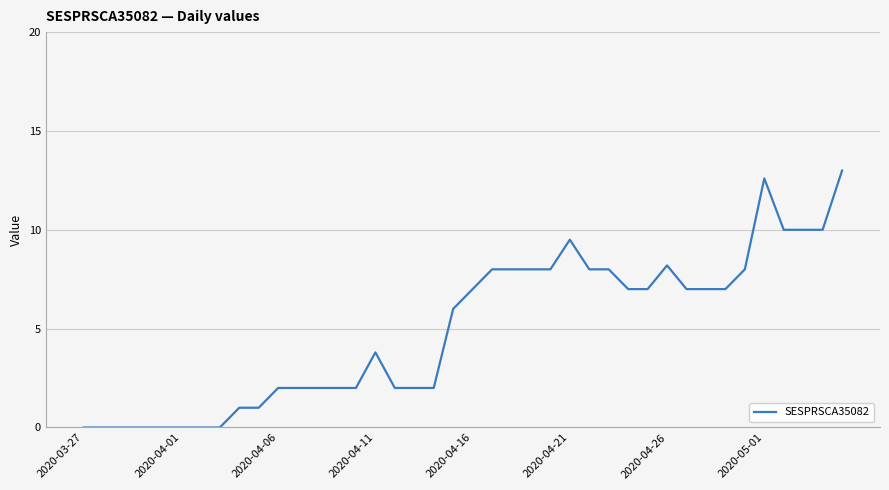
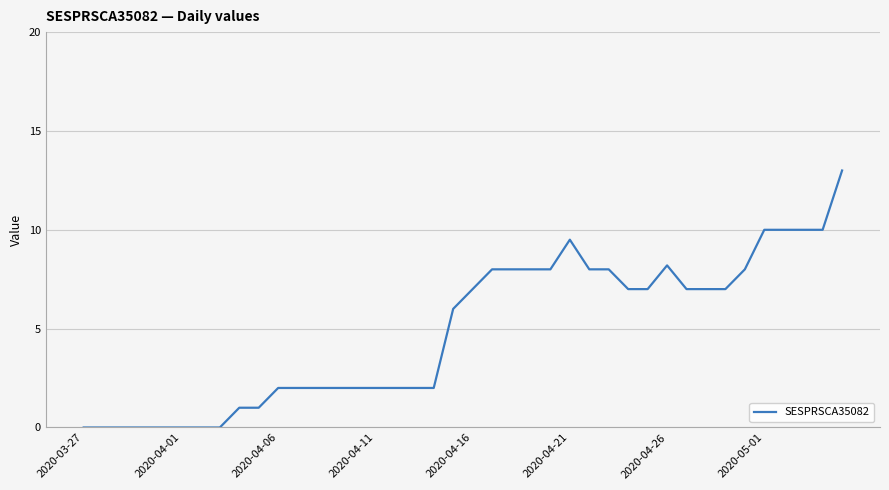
  {
    "2020-03-27": 0.0,
    "2020-04-01": 0.0,
    "2020-04-06": 2.0,
-   "2020-04-11": 3.8,
+   "2020-04-11": 2.0,
    "2020-04-16": 7.0,
    "2020-04-21": 9.5,
    "2020-04-26": 8.2,
-   "2020-05-01": 12.6
+   "2020-05-01": 10.0
  }
